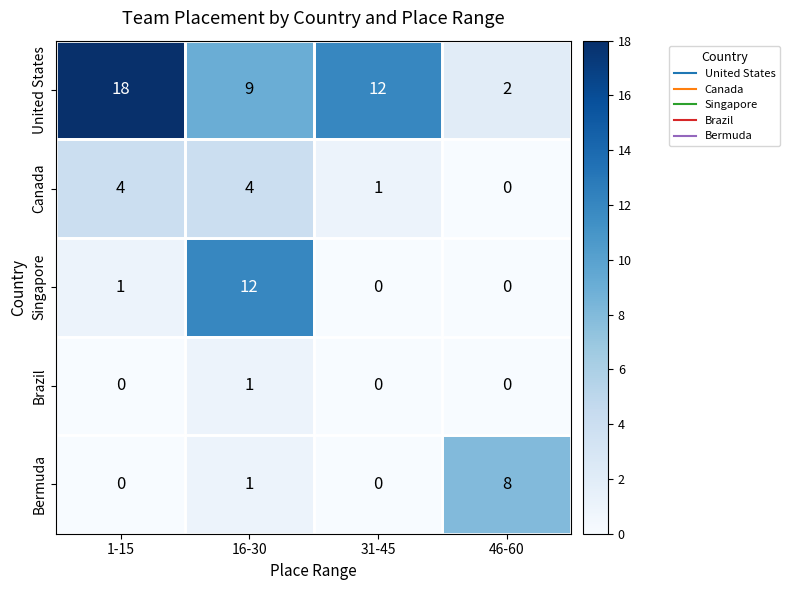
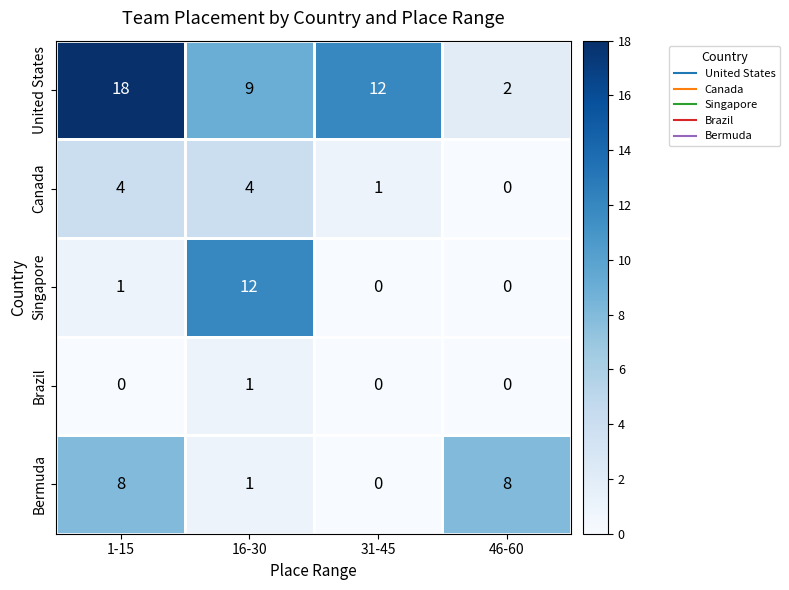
  {
    "United States": {
      "1-15": 18,
      "16-30": 9,
      "31-45": 12,
      "46-60": 2
    },
    "Canada": {
      "1-15": 4,
      "16-30": 4,
      "31-45": 1,
      "46-60": 0
    },
    "Singapore": {
      "1-15": 1,
      "16-30": 12,
      "31-45": 0,
      "46-60": 0
    },
    "Brazil": {
      "1-15": 0,
      "16-30": 1,
      "31-45": 0,
      "46-60": 0
    },
    "Bermuda": {
-     "1-15": 0,
+     "1-15": 8,
      "16-30": 1,
      "31-45": 0,
      "46-60": 8
    }
  }
